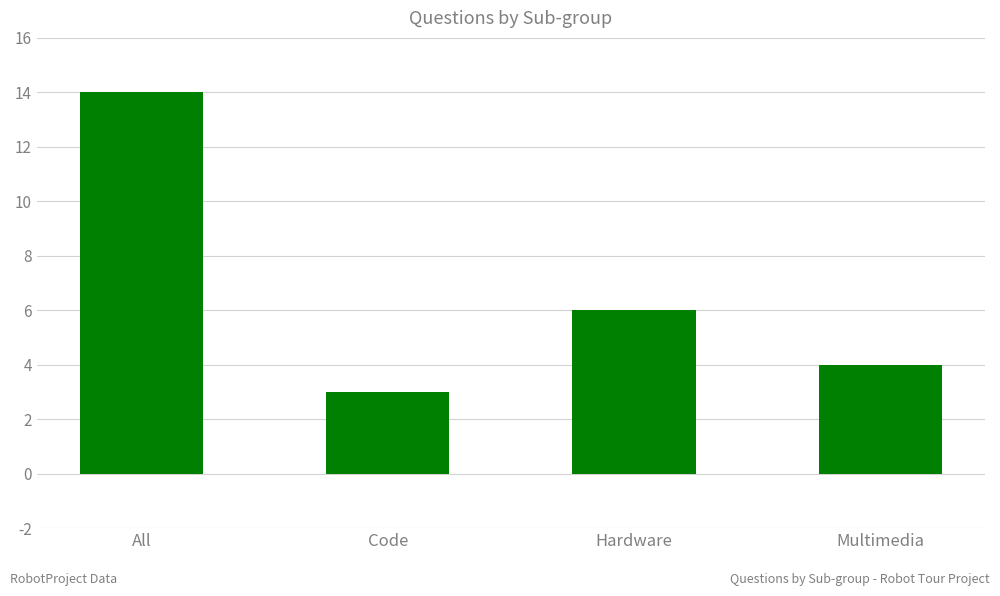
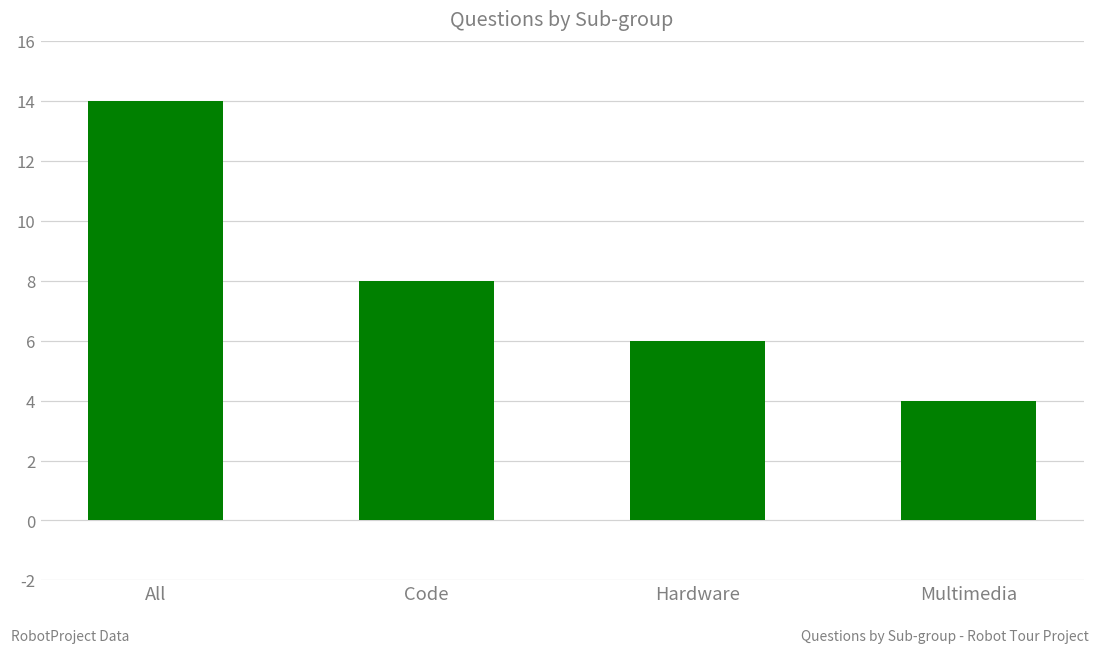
  {
    "All": 14,
-   "Code": 3,
+   "Code": 8,
    "Hardware": 6,
    "Multimedia": 4
  }
